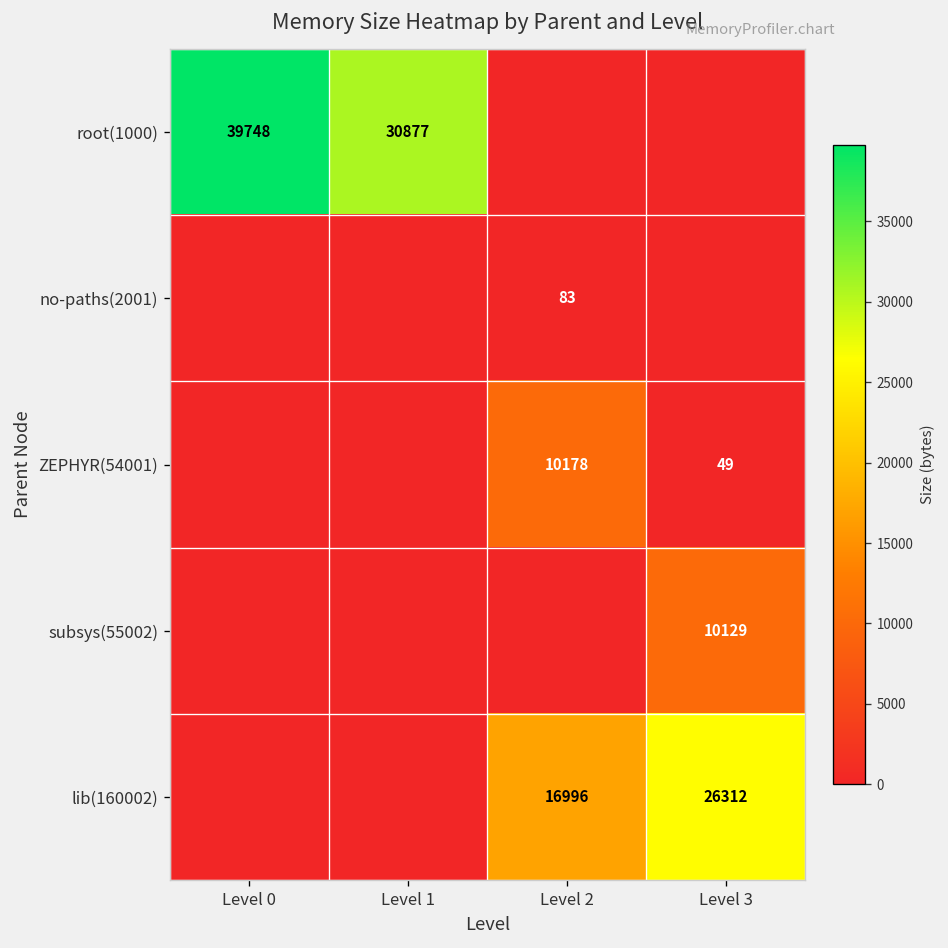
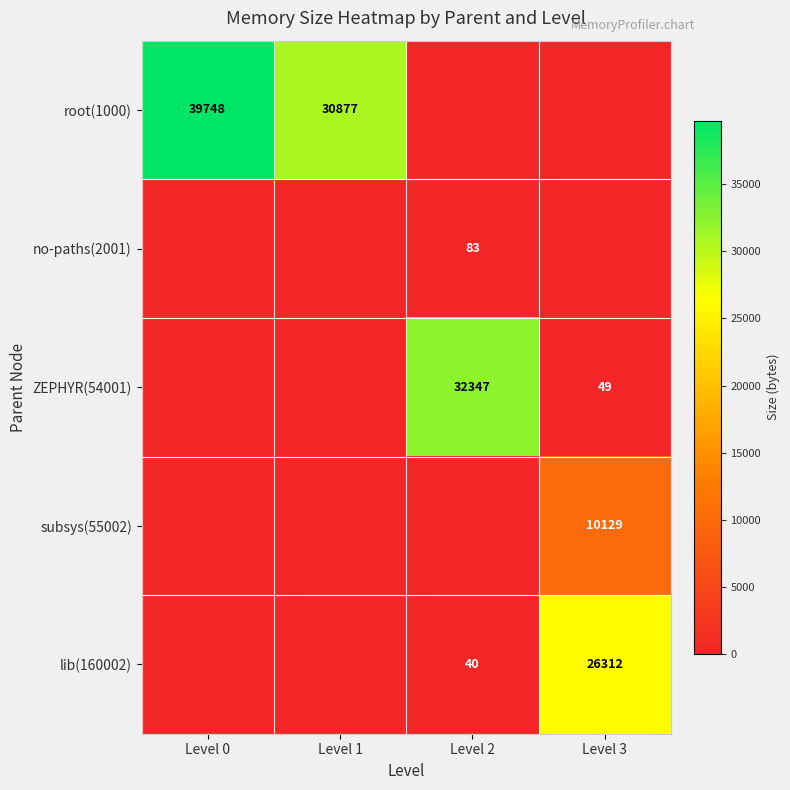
  {
    "root(1000)": {
      "Level 0": 39748,
      "Level 1": 30877
    },
    "no-paths(2001)": {
      "Level 2": 83
    },
    "ZEPHYR(54001)": {
-     "Level 2": 10178,
+     "Level 2": 32347,
      "Level 3": 49
    },
    "subsys(55002)": {
      "Level 3": 10129
    },
    "lib(160002)": {
-     "Level 2": 16996,
+     "Level 2": 40,
      "Level 3": 26312
    }
  }
